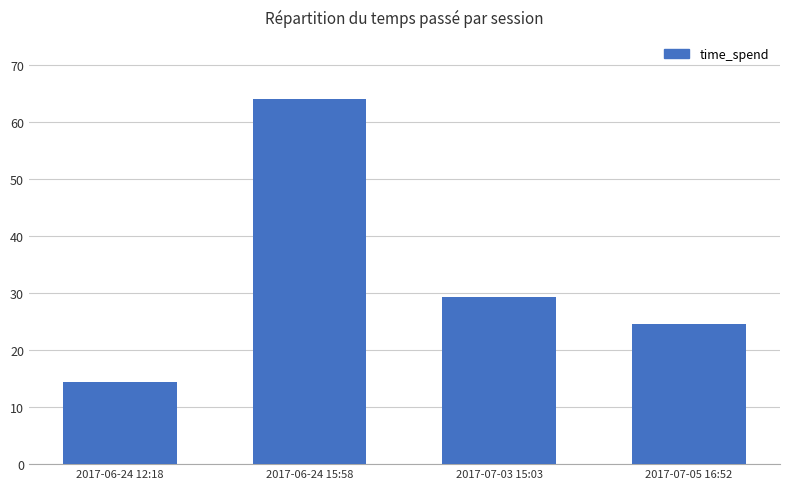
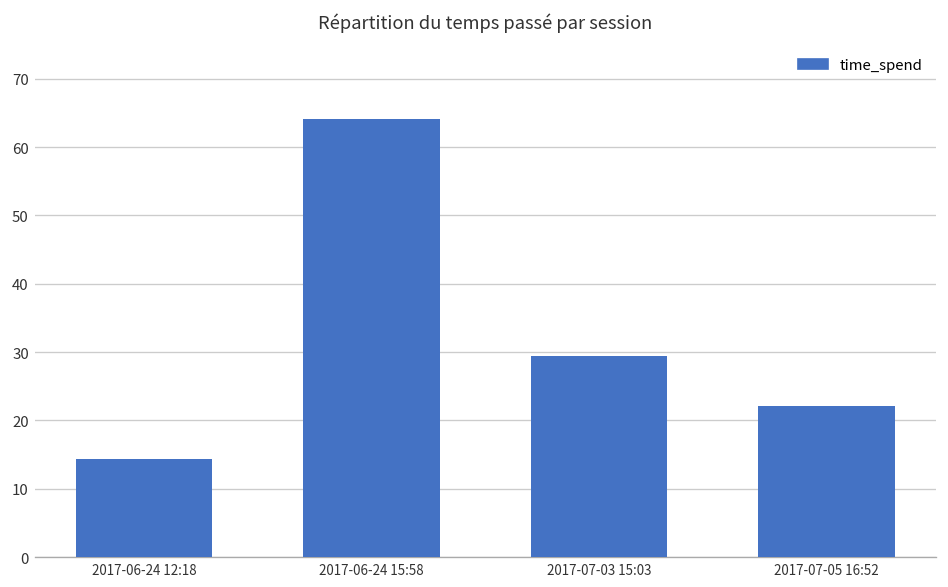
  {
    "2017-06-24 12:18": 14,
    "2017-06-24 15:58": 64,
    "2017-07-03 15:03": 29,
-   "2017-07-05 16:52": 25
+   "2017-07-05 16:52": 22
  }
